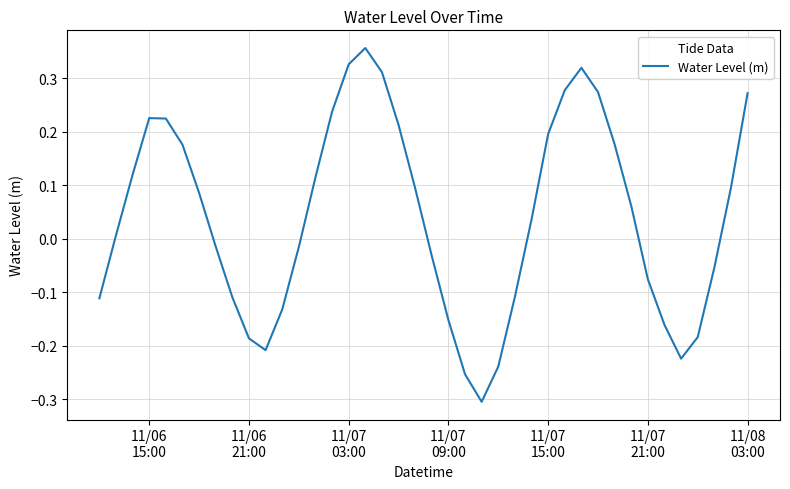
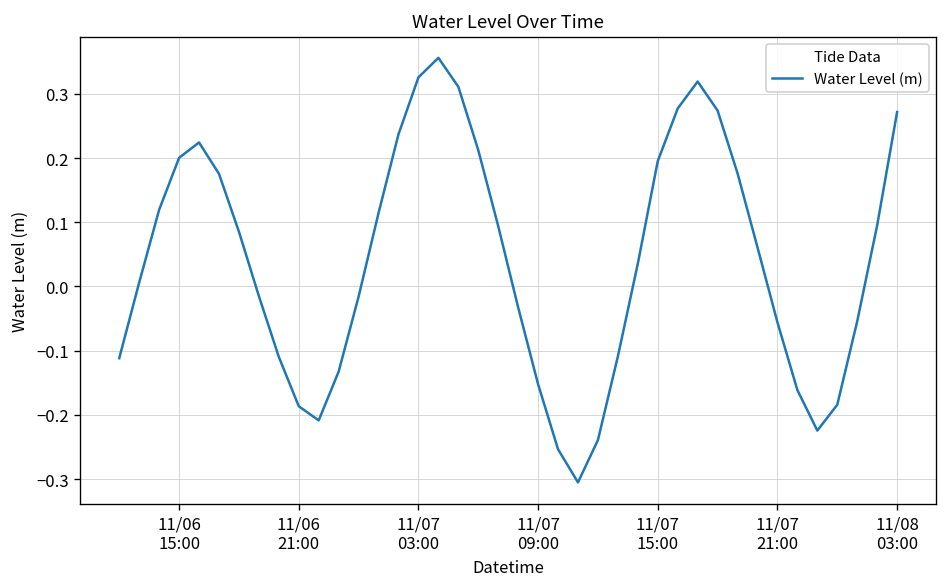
  {
-   "11/06 15:00": 0.23,
+   "11/06 15:00": 0.20,
    "11/06 21:00": -0.19,
    "11/07 03:00": 0.33,
    "11/07 09:00": -0.15,
    "11/07 15:00": 0.20,
-   "11/07 21:00": -0.08,
+   "11/07 21:00": -0.06,
    "11/08 03:00": 0.27
  }
